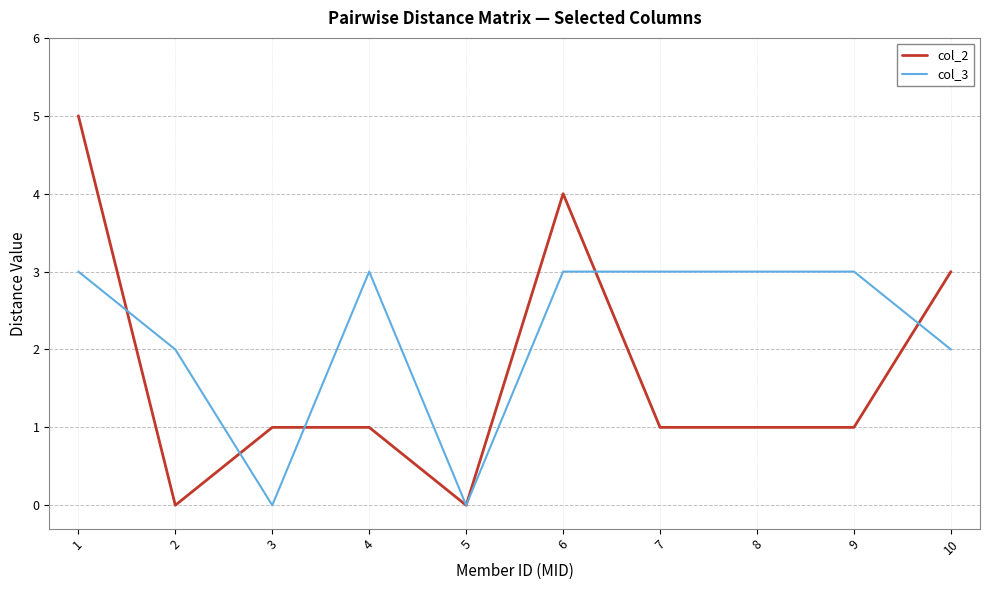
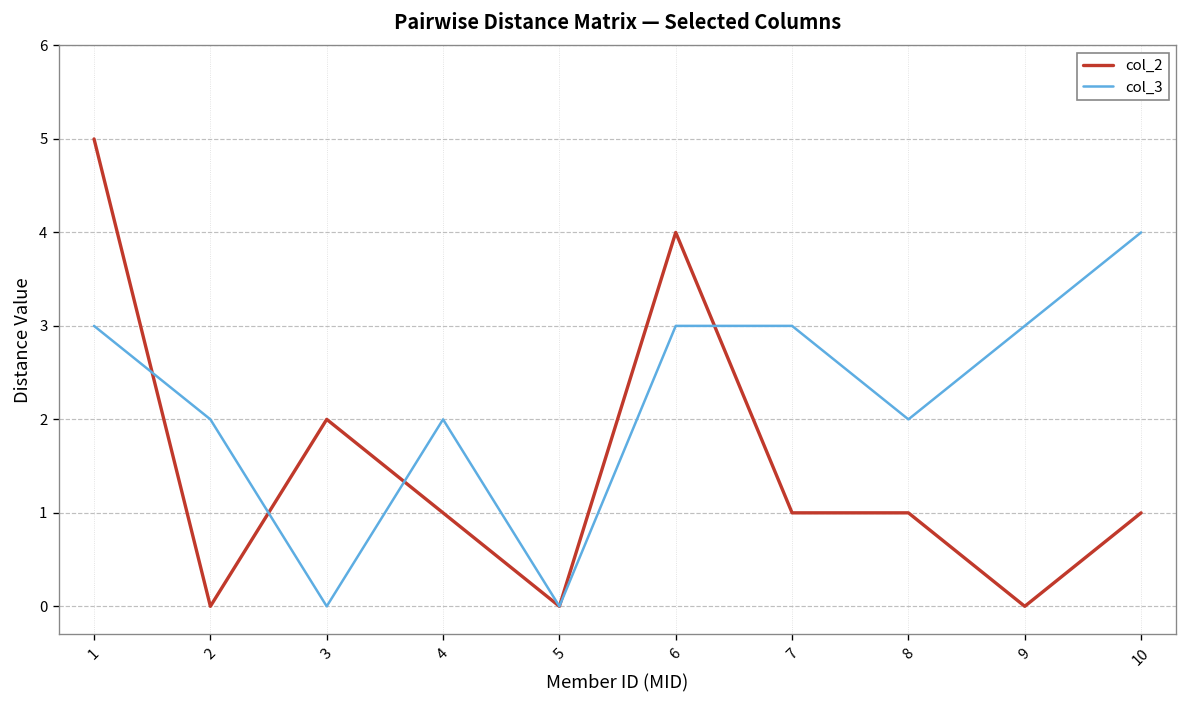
  {
    "col_2": {
      "1": 5,
      "2": 0,
-     "3": 1,
+     "3": 2,
      "4": 1,
      "6": 4,
      "7": 1,
      "8": 1,
-     "9": 1,
-     "10": 3
+     "9": 0,
+     "10": 1
    },
    "col_3": {
      "1": 3,
      "2": 2,
      "3": 0,
-     "4": 3,
+     "4": 2,
      "6": 3,
      "7": 3,
-     "8": 3,
+     "8": 2,
      "9": 3,
-     "10": 2
+     "10": 4
    }
  }
